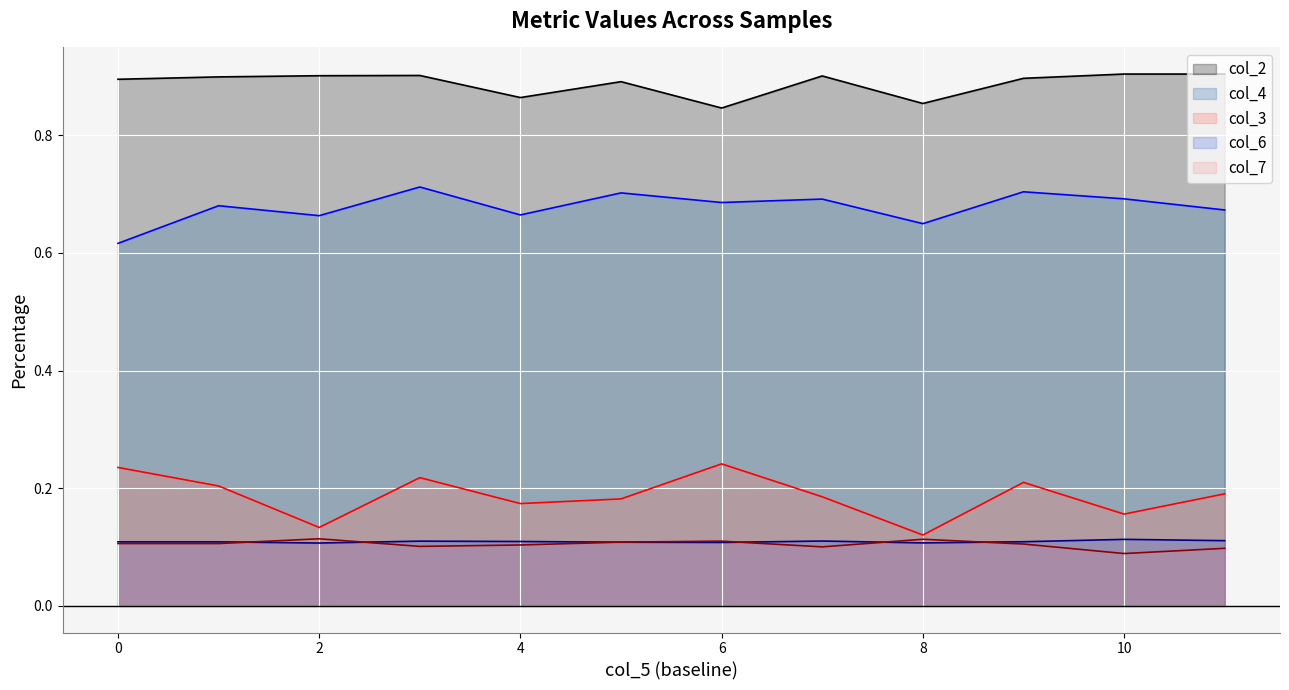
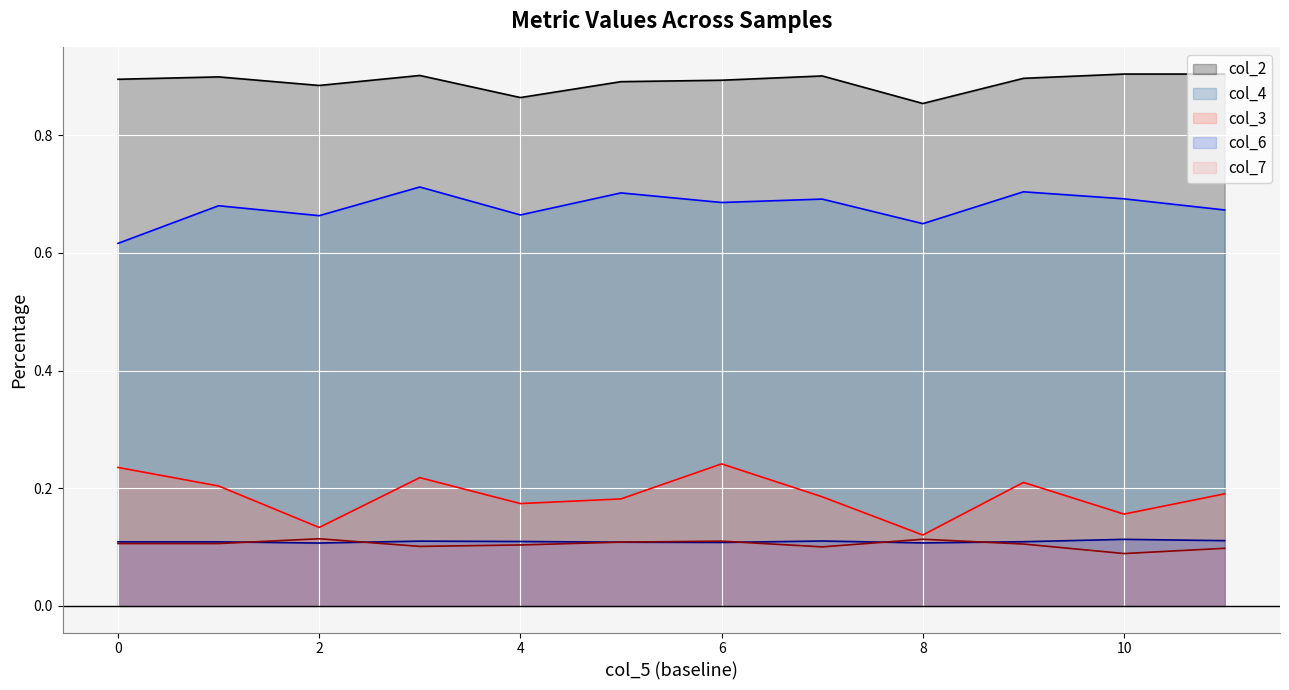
  {
    "col_2": {
      "0": 0.89,
-     "2": 0.90,
+     "2": 0.88,
      "4": 0.86,
-     "6": 0.85,
+     "6": 0.89,
      "8": 0.85,
      "10": 0.90
    }
  }
